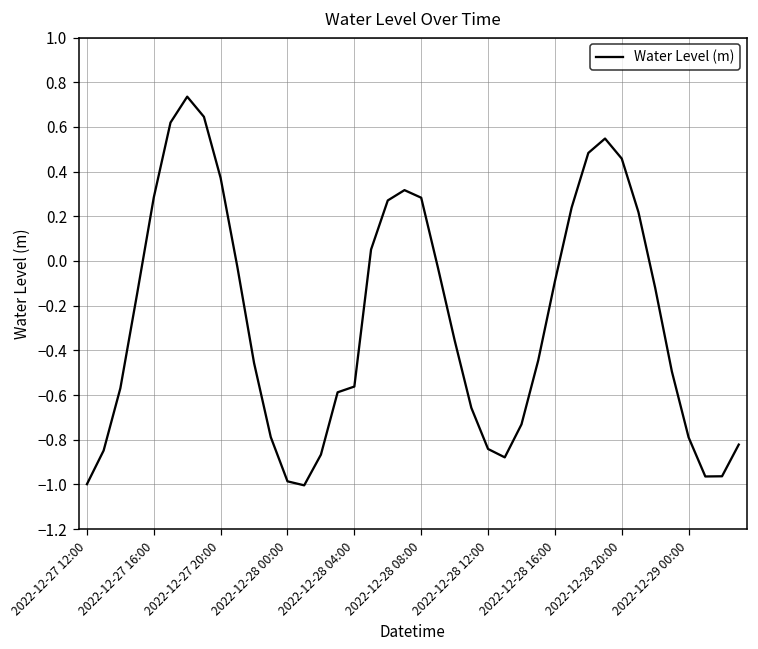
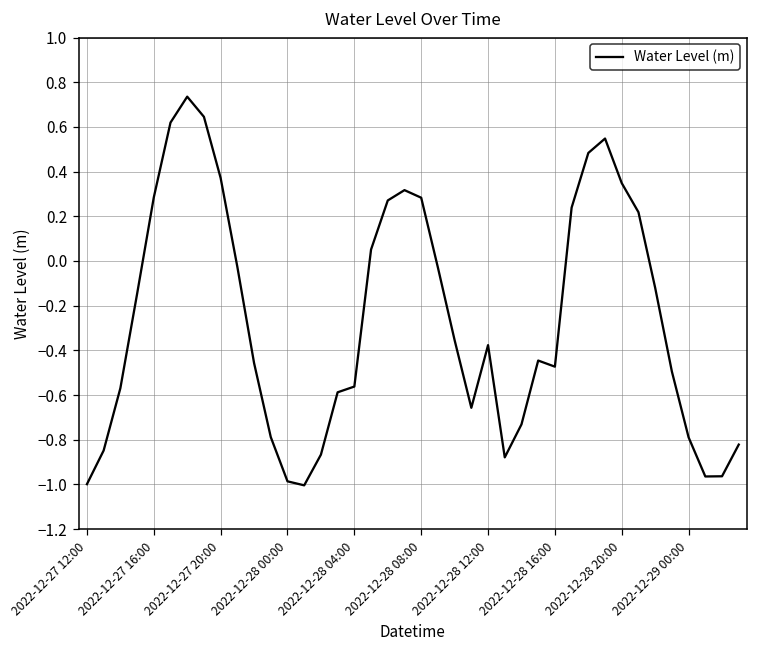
  {
    "2022-12-27 12:00": -1.00,
    "2022-12-27 16:00": 0.28,
    "2022-12-27 20:00": 0.37,
    "2022-12-28 00:00": -0.99,
    "2022-12-28 04:00": -0.56,
    "2022-12-28 08:00": 0.28,
-   "2022-12-28 12:00": -0.84,
-   "2022-12-28 16:00": -0.09,
-   "2022-12-28 20:00": 0.46,
+   "2022-12-28 12:00": -0.38,
+   "2022-12-28 16:00": -0.47,
+   "2022-12-28 20:00": 0.35,
    "2022-12-29 00:00": -0.79
  }
